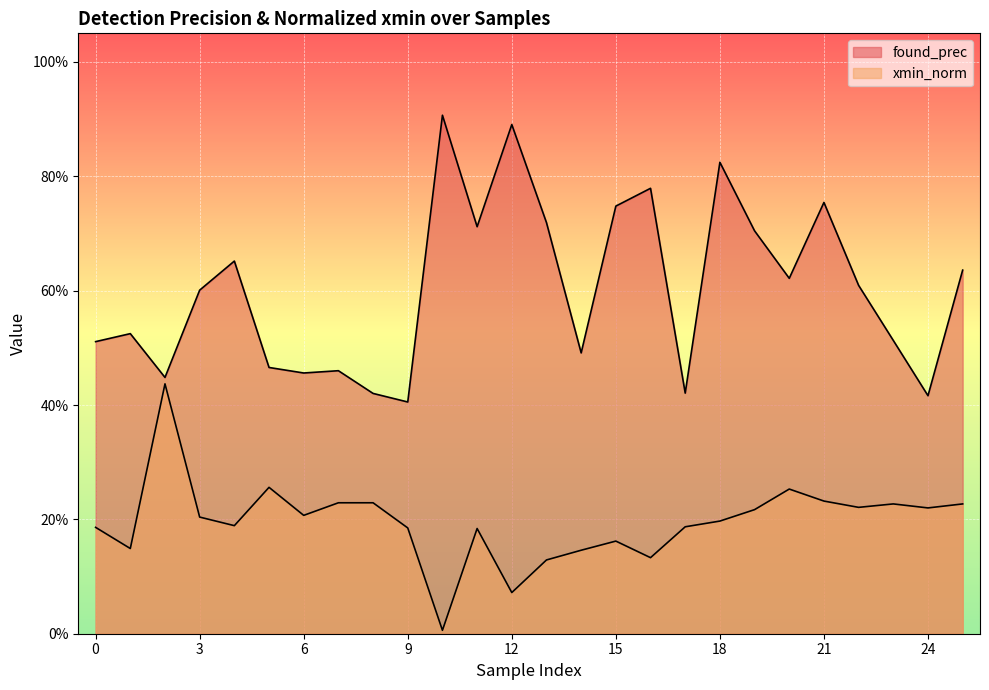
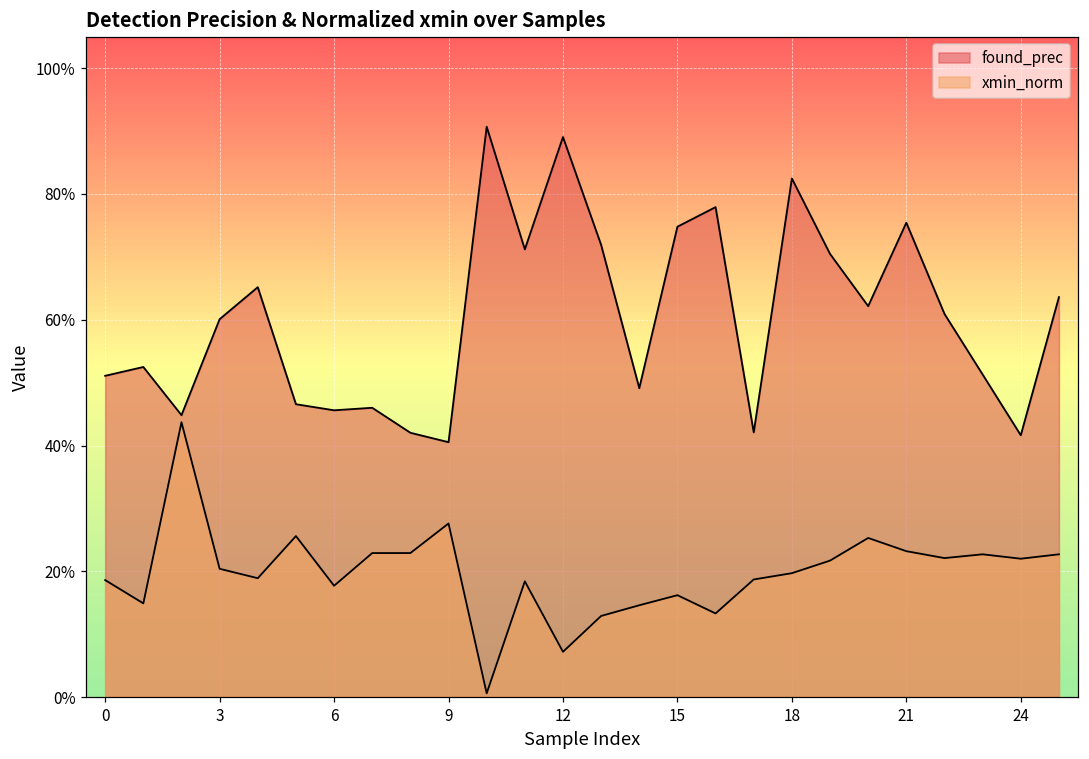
  {
    "found_prec": {
      "0": "51%",
      "3": "60%",
      "6": "46%",
      "9": "41%",
      "12": "89%",
      "15": "75%",
      "18": "82%",
      "21": "75%",
      "24": "42%"
    },
    "xmin_norm": {
      "0": "19%",
      "3": "20%",
-     "6": "21%",
-     "9": "19%",
+     "6": "18%",
+     "9": "28%",
      "12": "7%",
      "15": "16%",
      "18": "20%",
      "21": "23%",
      "24": "22%"
    }
  }
